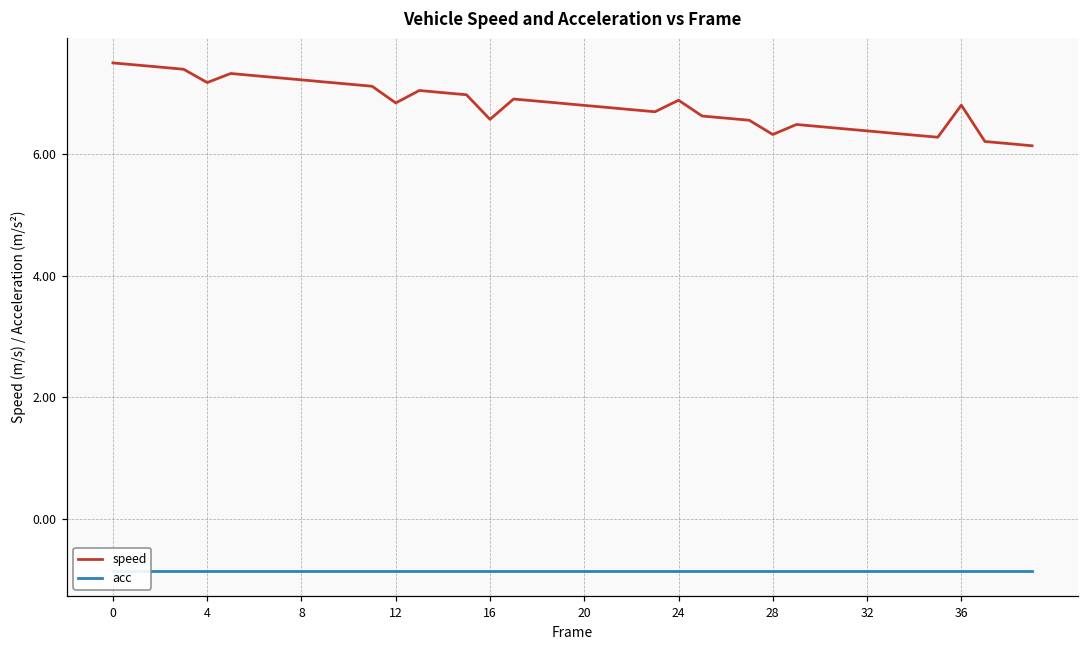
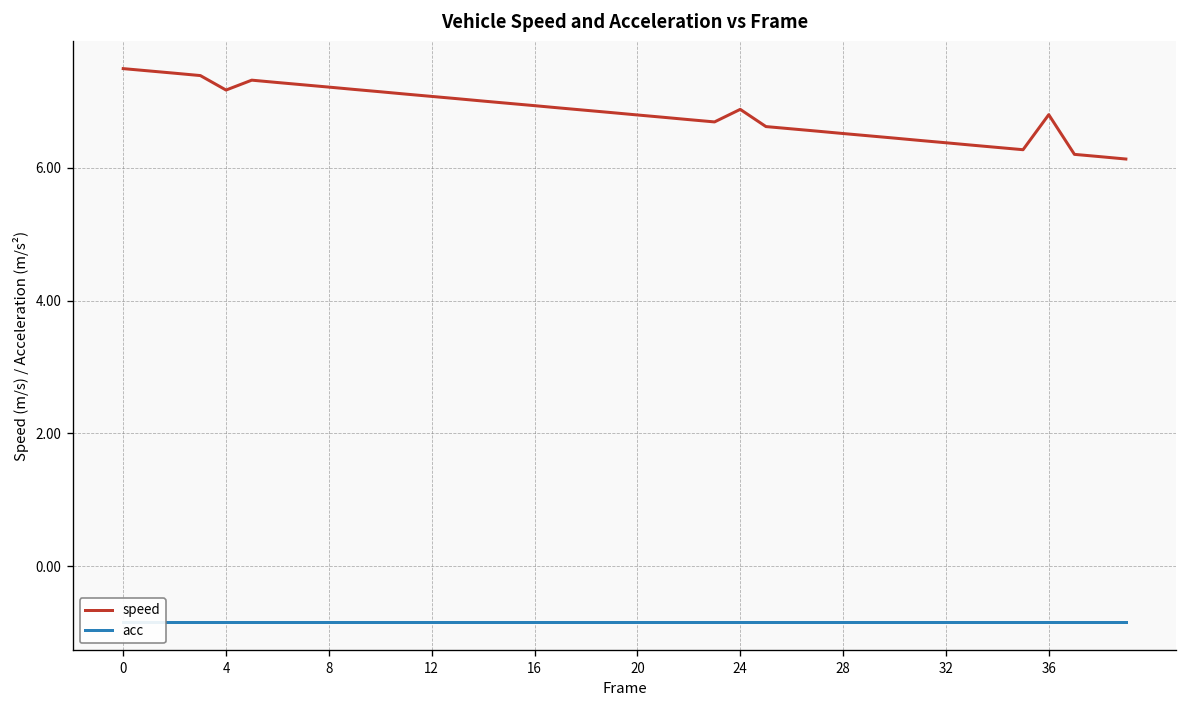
  {
    "speed": {
      "0": 7.5,
      "4": 7.2,
      "8": 7.2,
-     "12": 6.8,
-     "16": 6.6,
+     "12": 7.1,
+     "16": 6.9,
      "20": 6.8,
      "24": 6.9,
-     "28": 6.3,
+     "28": 6.5,
      "32": 6.4,
      "36": 6.8
    },
    "acc": {
      "4": -0.8,
      "8": -0.8,
      "12": -0.8,
      "16": -0.8,
      "20": -0.8,
      "24": -0.8,
      "28": -0.8,
      "32": -0.8,
      "36": -0.8
    }
  }
